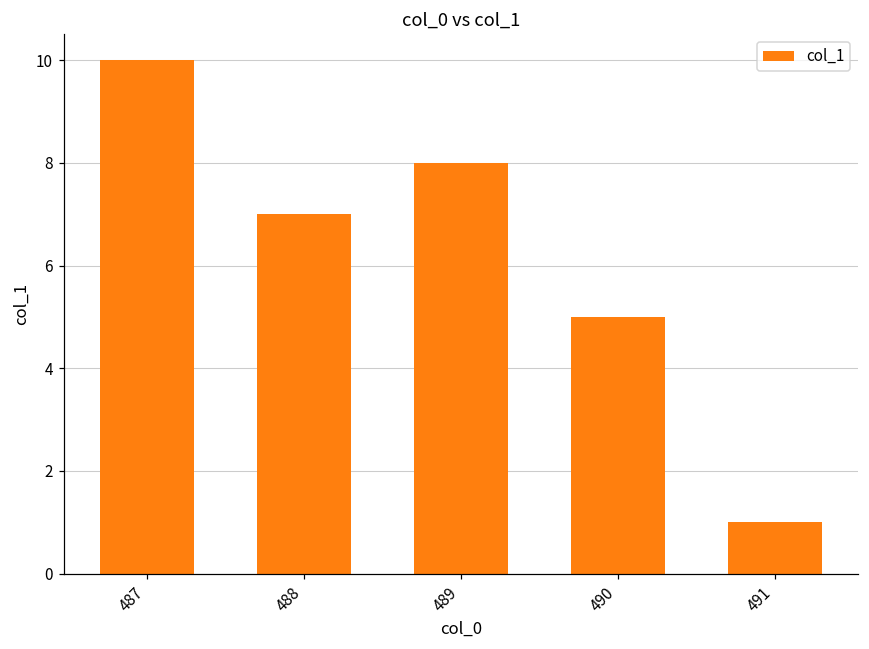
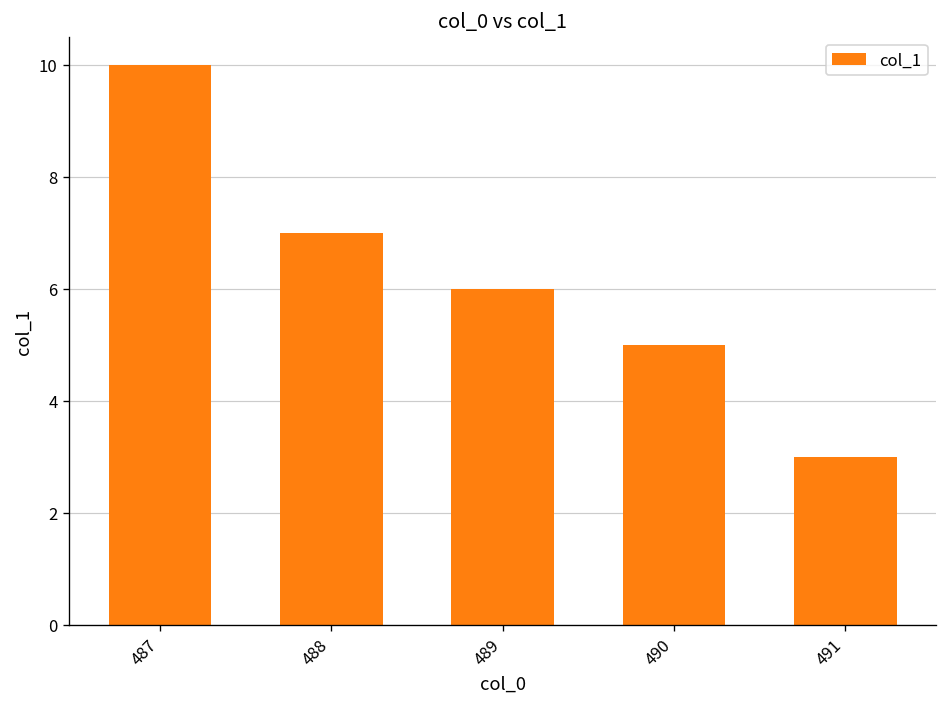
  {
    "487": 10,
    "488": 7,
-   "489": 8,
+   "489": 6,
    "490": 5,
-   "491": 1
+   "491": 3
  }
